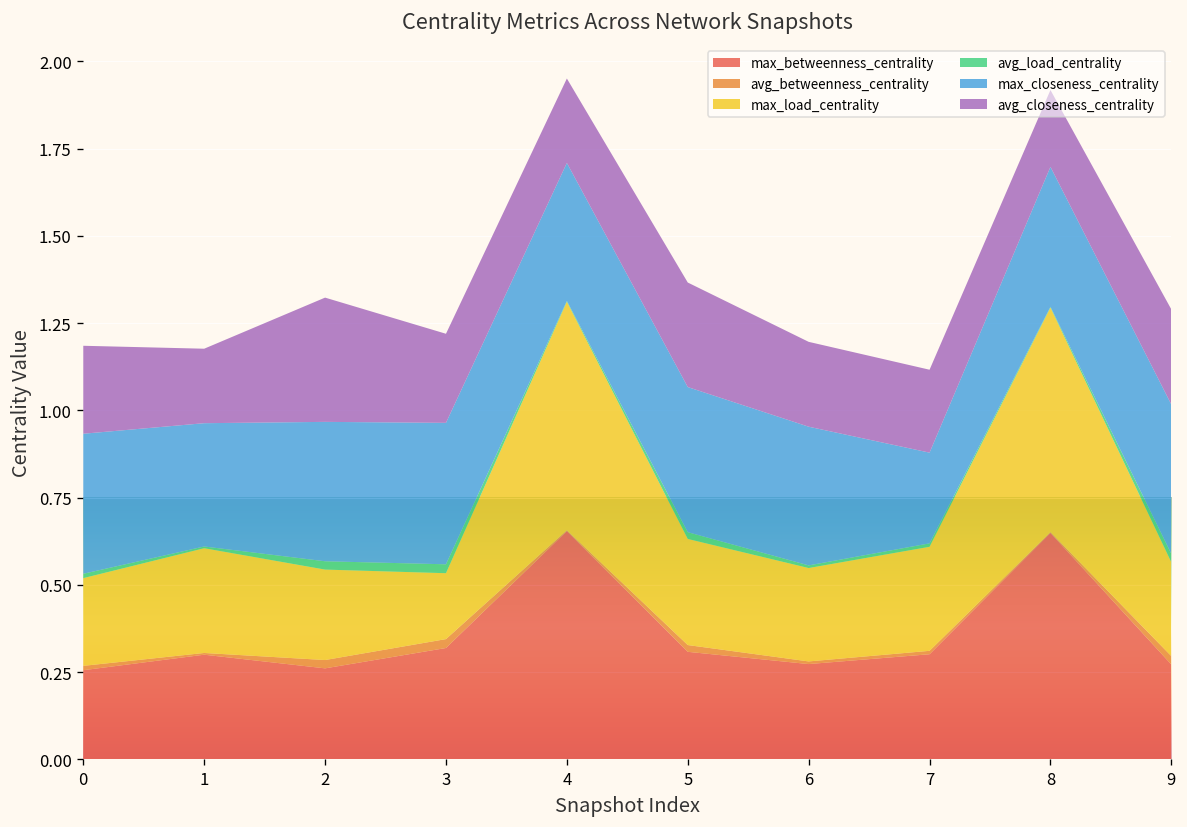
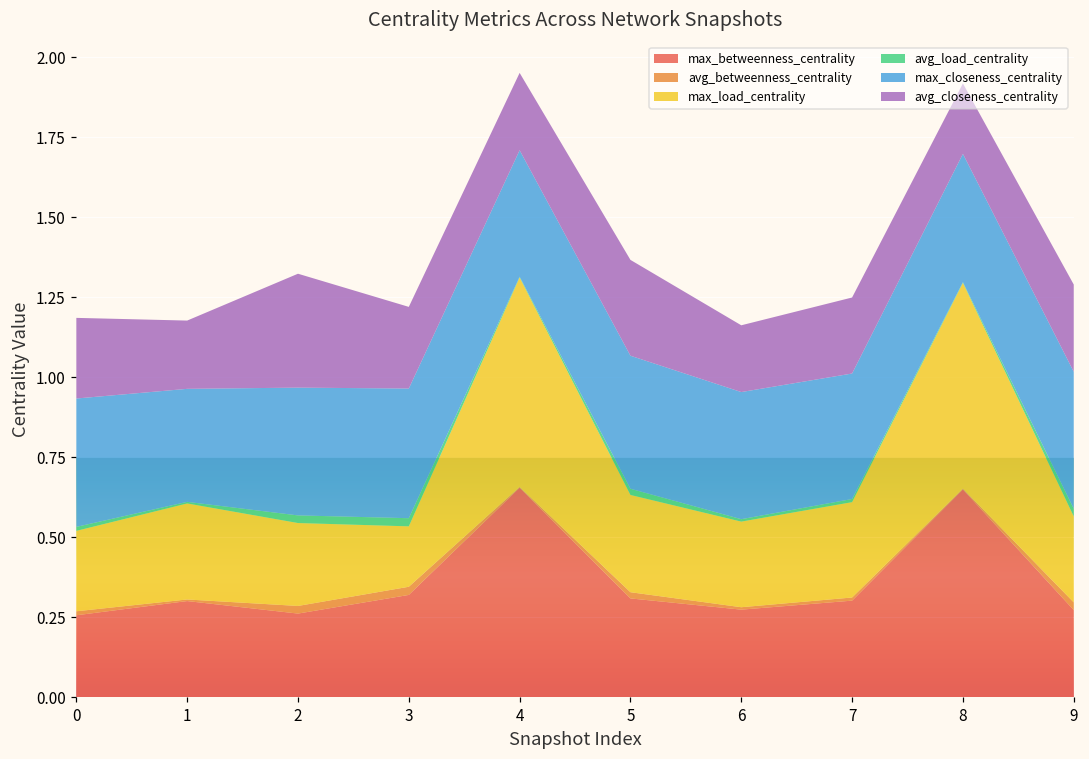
  {
    "max_load_centrality": {
      "0": 0.25,
      "2": 0.26,
      "3": 0.19,
      "5": 0.30,
      "7": 0.30,
      "9": 0.27
    },
    "avg_load_centrality": {
      "0": 0.01,
      "2": 0.02,
      "3": 0.03,
      "5": 0.02,
      "7": 0.01,
      "9": 0.02
    },
    "max_closeness_centrality": {
      "0": 0.40,
      "1": 0.35,
      "2": 0.40,
      "3": 0.41,
      "4": 0.40,
      "5": 0.42,
      "6": 0.40,
-     "7": 0.26,
+     "7": 0.39,
      "8": 0.40,
      "9": 0.43
    },
    "avg_closeness_centrality": {
      "0": 0.25,
      "1": 0.21,
      "2": 0.36,
      "3": 0.26,
      "4": 0.24,
      "5": 0.30,
-     "6": 0.24,
+     "6": 0.21,
      "7": 0.24,
      "9": 0.27
    }
  }
